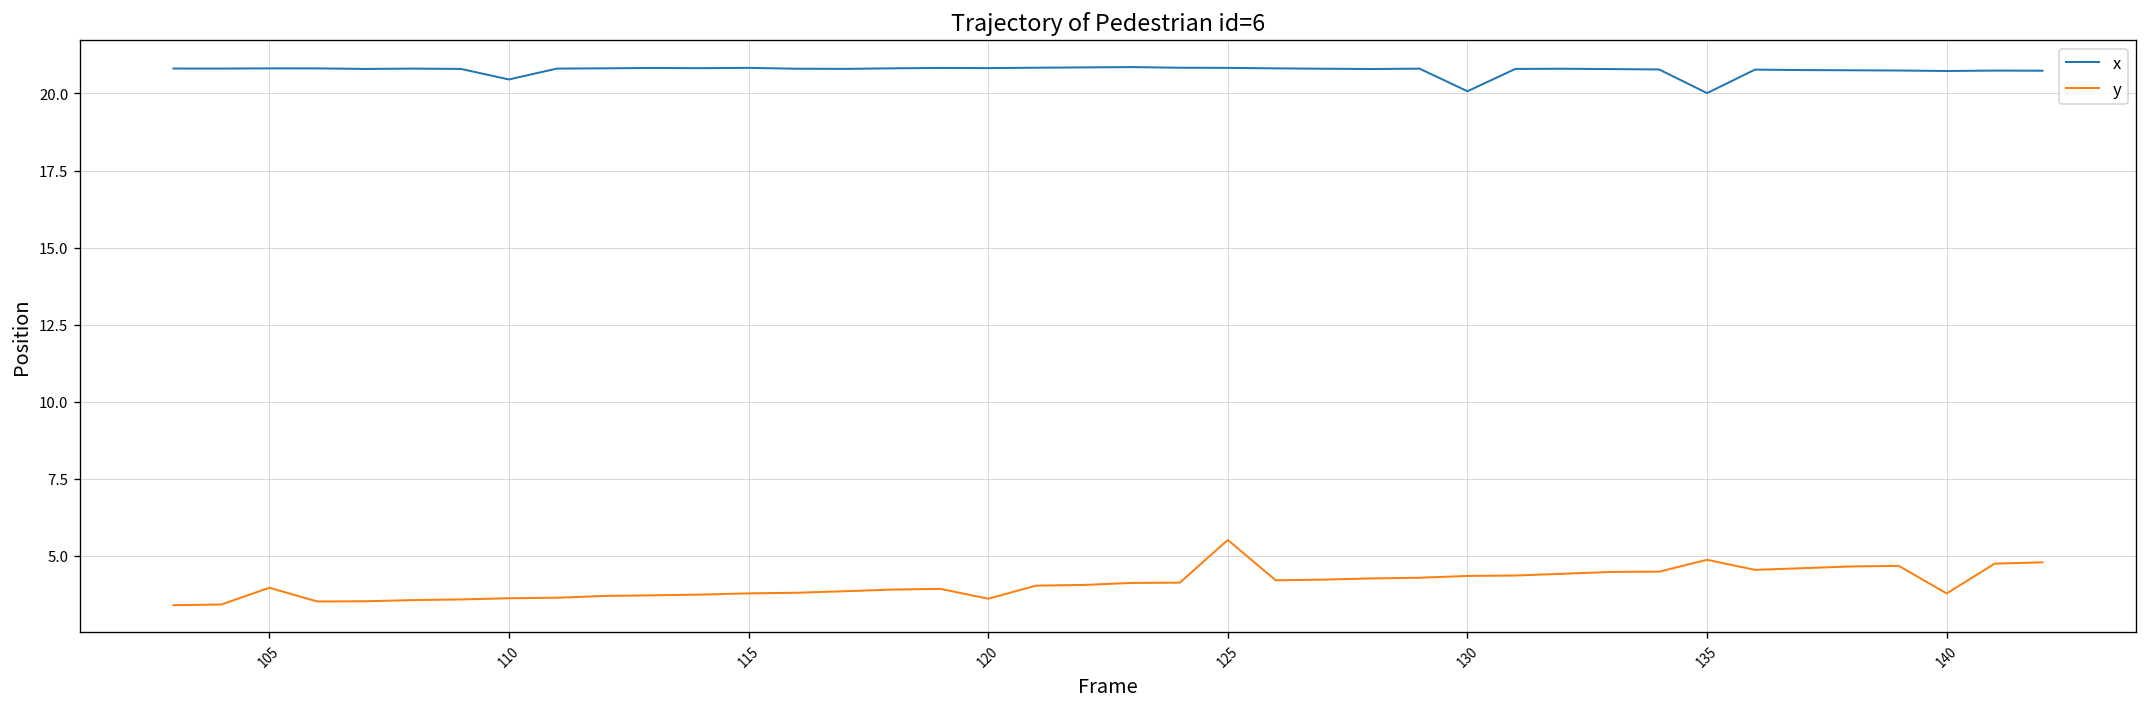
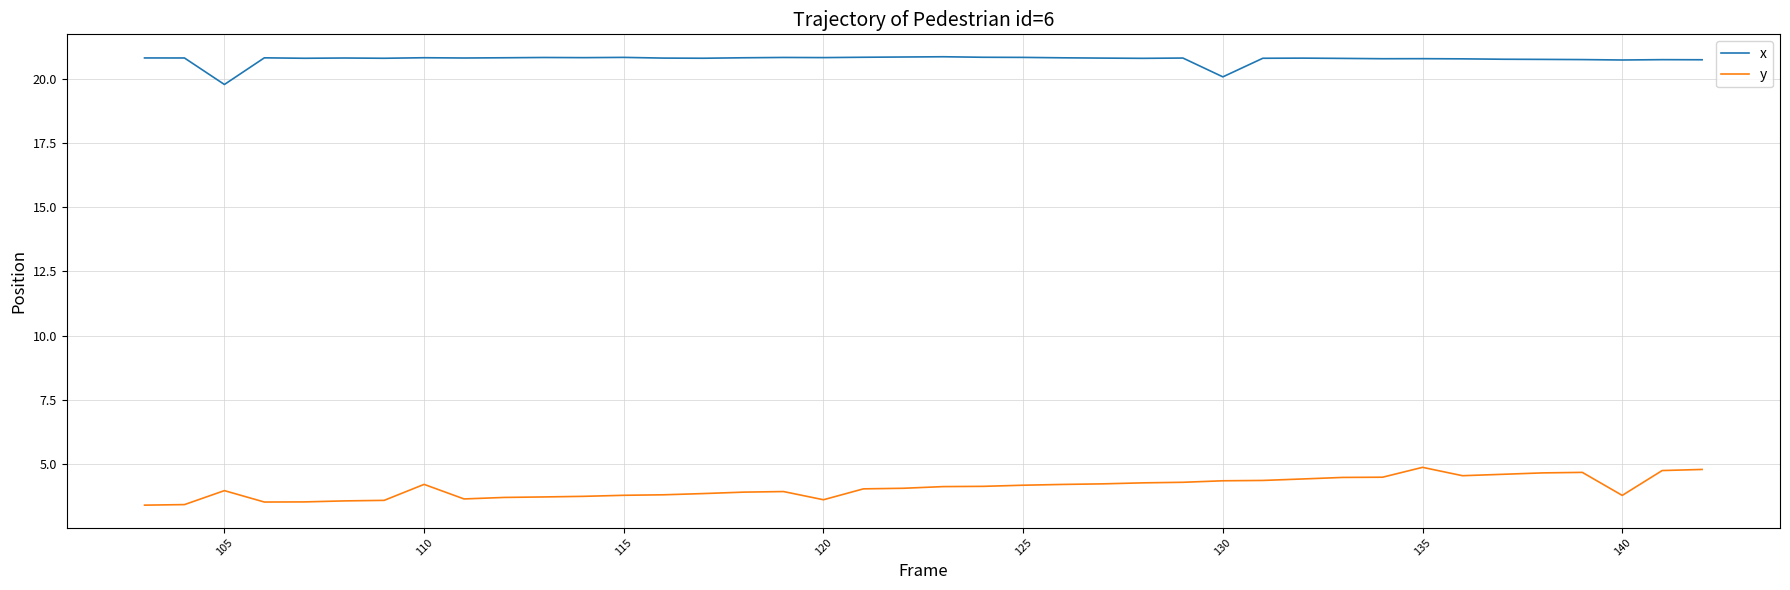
  {
    "x": {
-     "105": 20.8,
-     "110": 20.5,
+     "105": 19.8,
+     "110": 20.8,
      "115": 20.8,
      "120": 20.8,
      "125": 20.8,
      "130": 20.1,
-     "135": 20.0,
+     "135": 20.8,
      "140": 20.7
    },
    "y": {
      "105": 4.0,
-     "110": 3.6,
+     "110": 4.2,
      "115": 3.8,
      "120": 3.6,
-     "125": 5.5,
+     "125": 4.2,
      "130": 4.4,
      "135": 4.9,
      "140": 3.8
    }
  }
